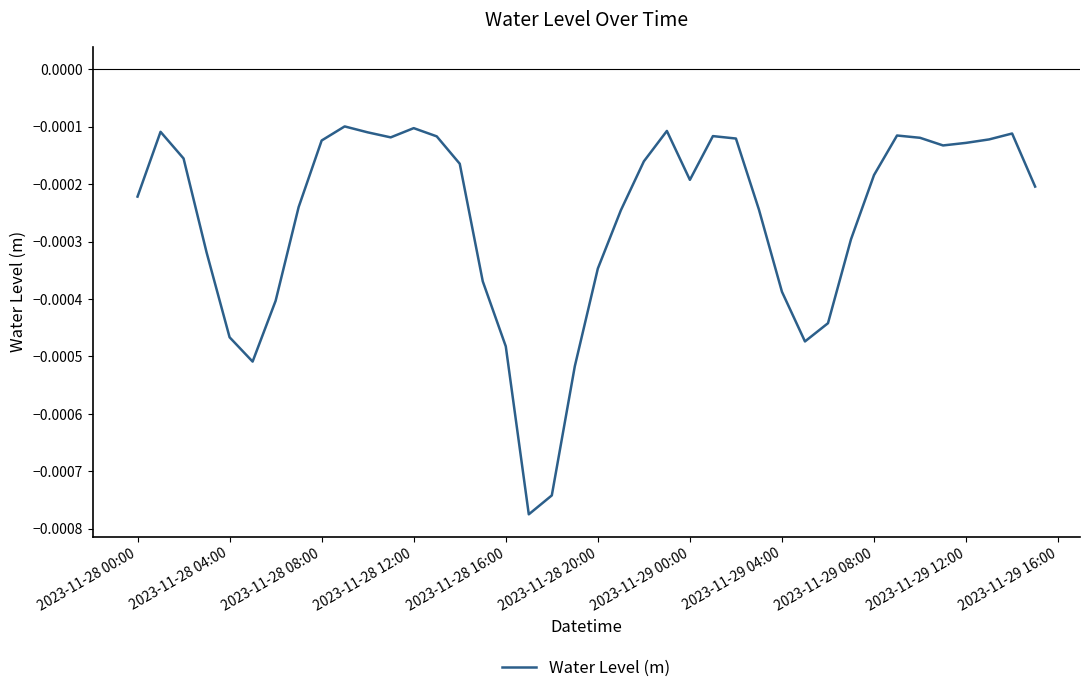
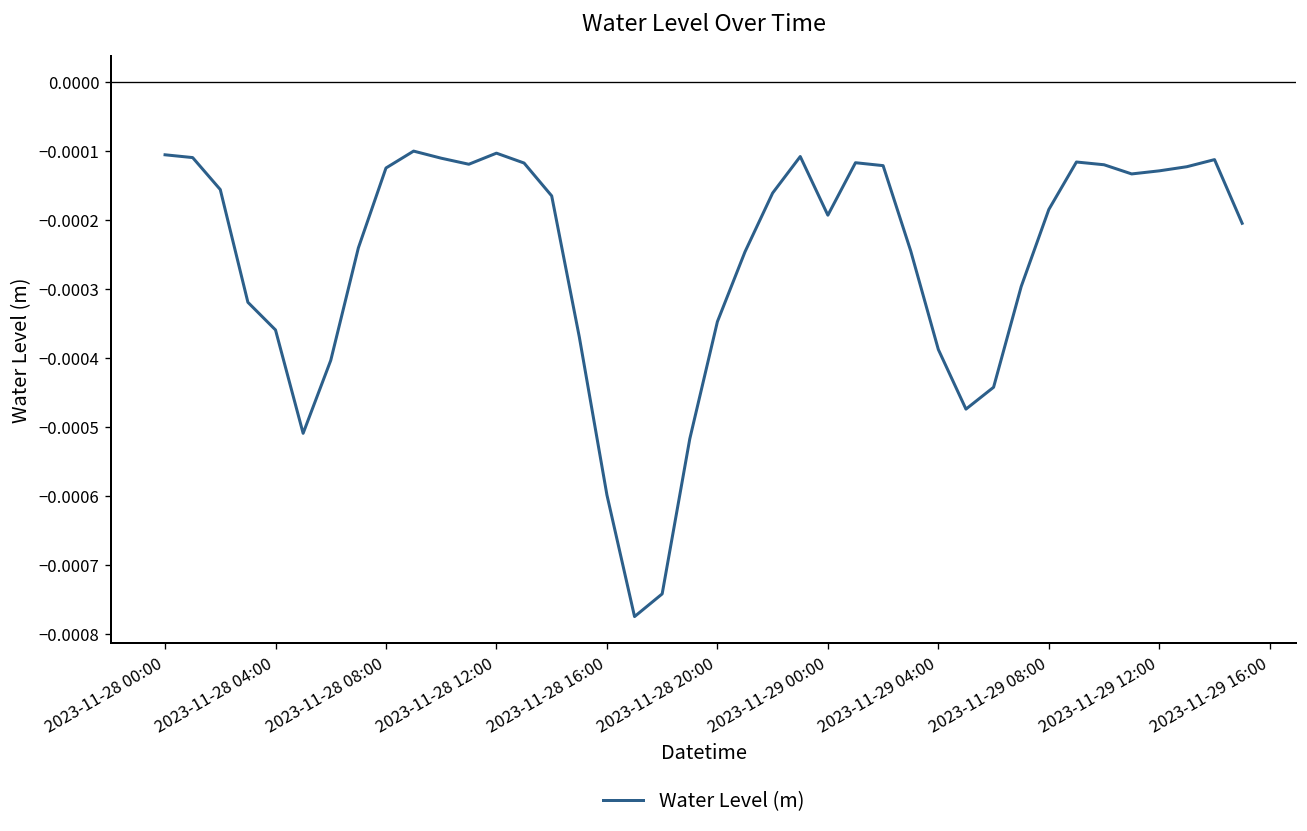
  {
-   "2023-11-28 00:00": -0.00022,
-   "2023-11-28 04:00": -0.00047,
+   "2023-11-28 00:00": -0.00011,
+   "2023-11-28 04:00": -0.00036,
    "2023-11-28 08:00": -0.00012,
    "2023-11-28 12:00": -0.00010,
-   "2023-11-28 16:00": -0.00048,
+   "2023-11-28 16:00": -0.00060,
    "2023-11-28 20:00": -0.00035,
    "2023-11-29 00:00": -0.00019,
    "2023-11-29 04:00": -0.00039,
    "2023-11-29 08:00": -0.00018,
    "2023-11-29 12:00": -0.00013
  }
